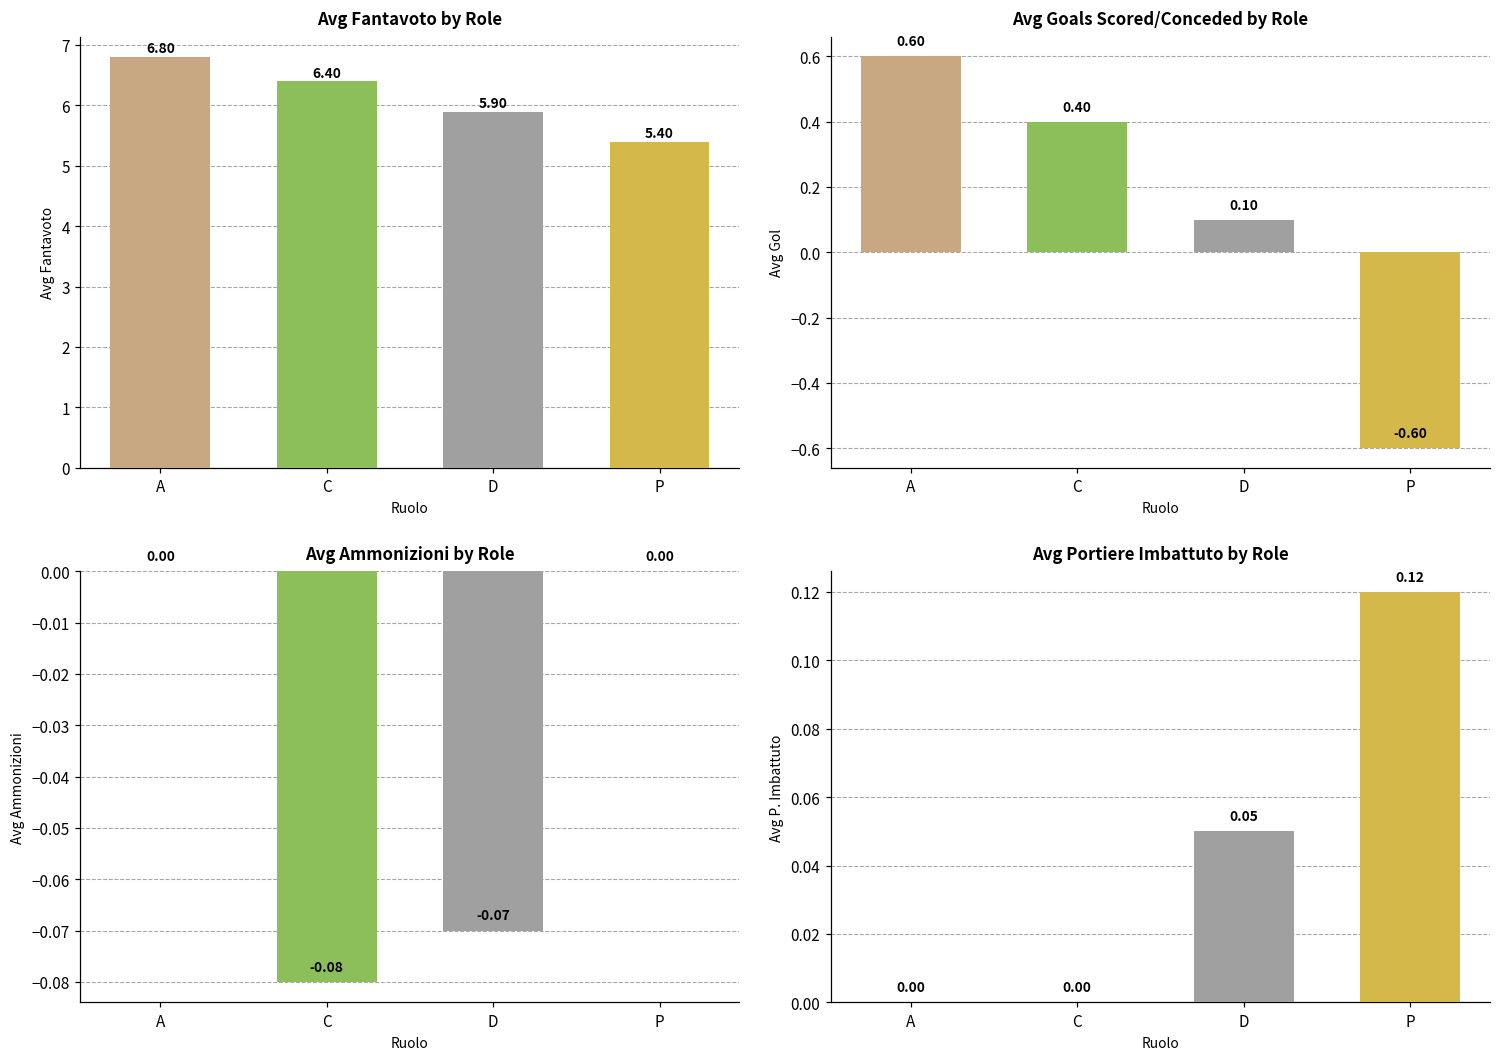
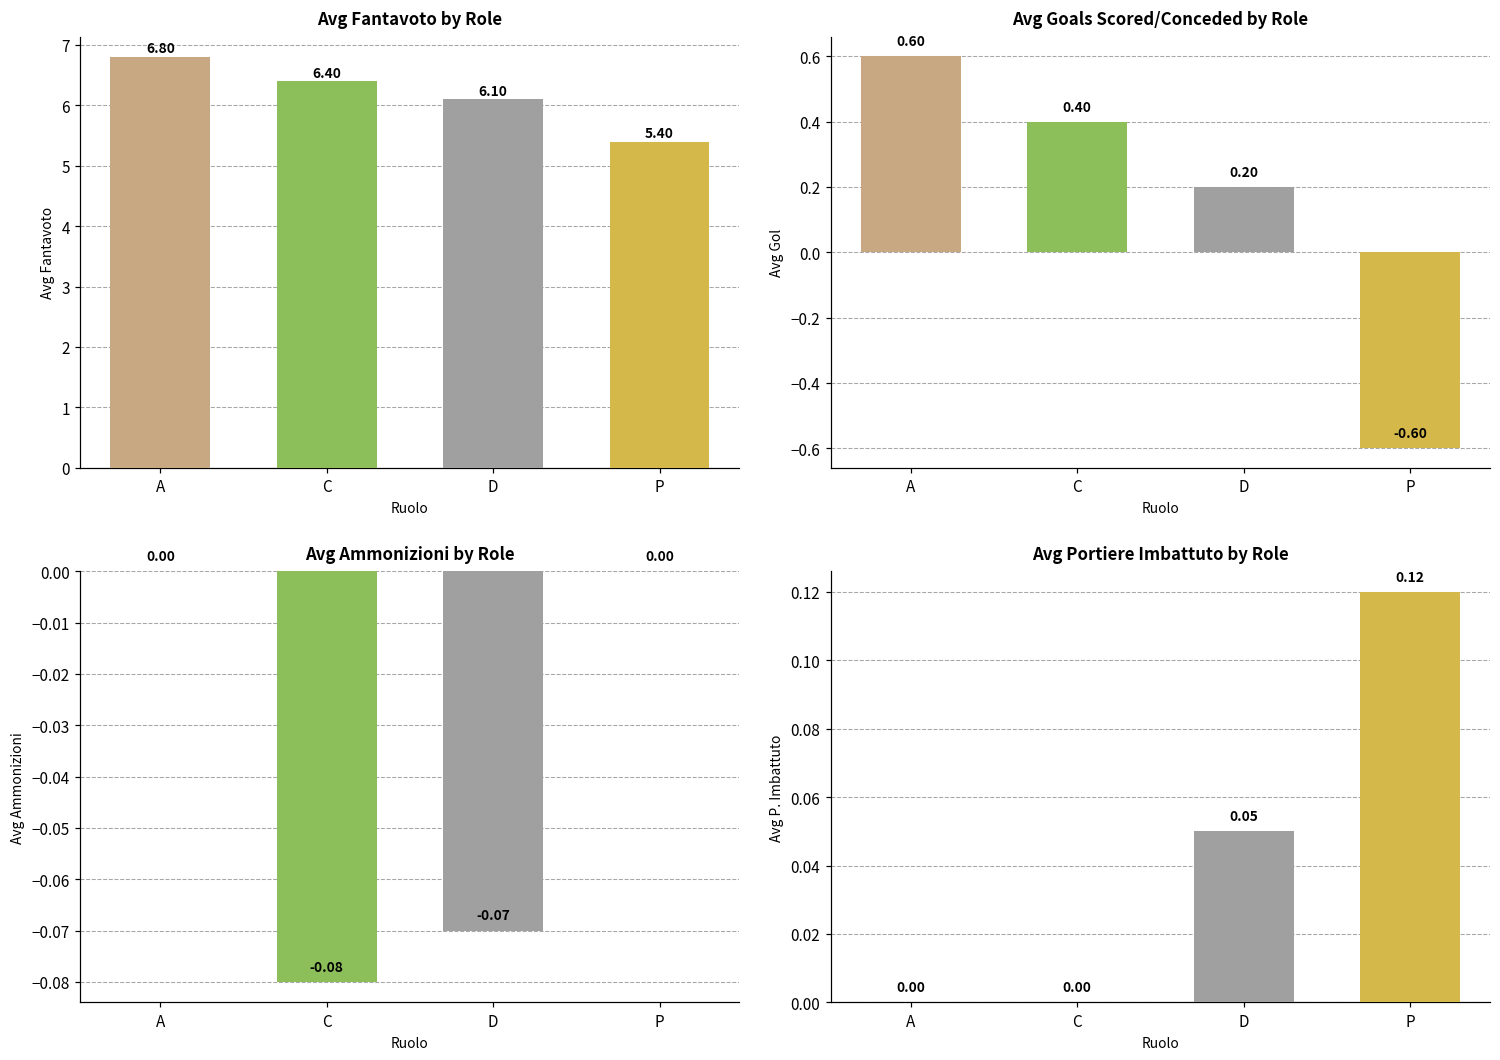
  {
    "Avg Fantavoto by Role": {
      "A": 6.80,
      "C": 6.40,
-     "D": 5.90,
+     "D": 6.10,
      "P": 5.40
    },
    "Avg Goals Scored/Conceded by Role": {
      "A": 0.60,
      "C": 0.40,
-     "D": 0.10,
+     "D": 0.20,
      "P": -0.60
    },
    "Avg Ammonizioni by Role": {
      "A": 0.00,
      "C": -0.08,
      "D": -0.07,
      "P": 0.00
    },
    "Avg Portiere Imbattuto by Role": {
      "A": 0.00,
      "C": 0.00,
      "D": 0.05,
      "P": 0.12
    }
  }
